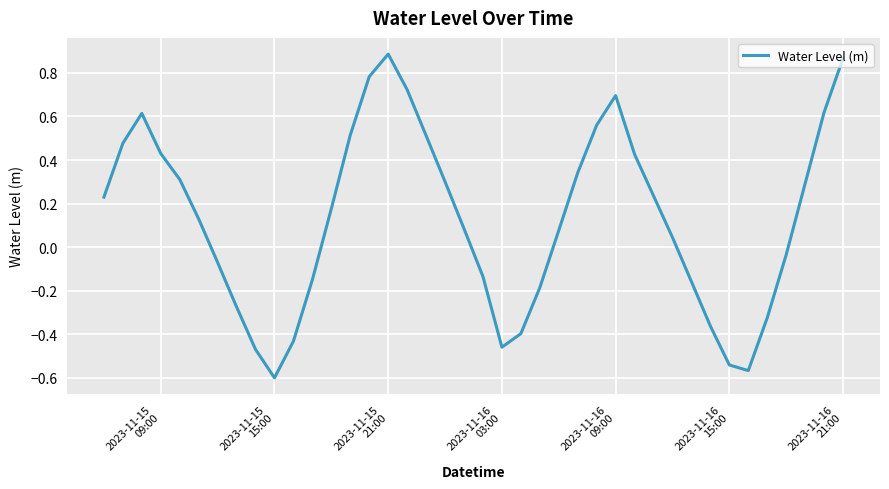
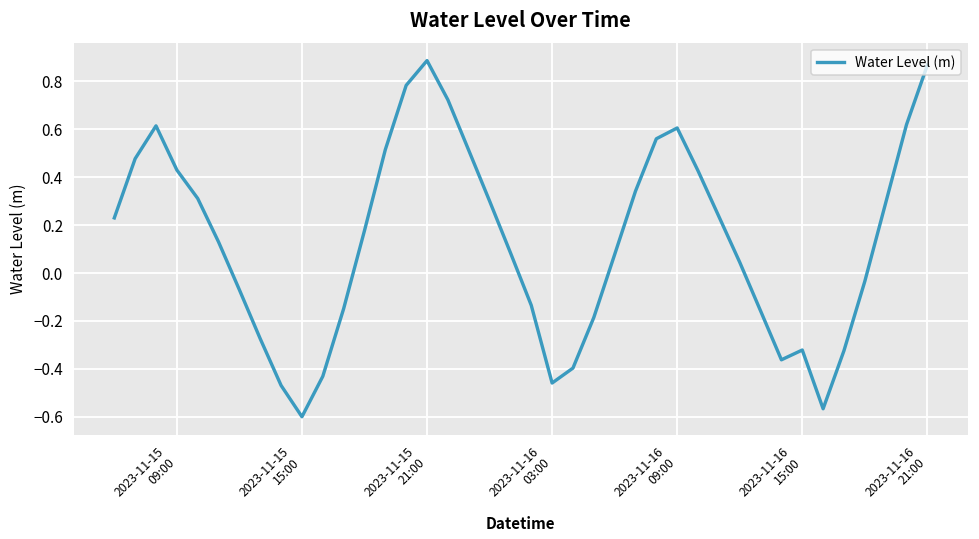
  {
    "2023-11-15 09:00": 0.43,
    "2023-11-15 15:00": -0.60,
    "2023-11-15 21:00": 0.89,
    "2023-11-16 03:00": -0.46,
-   "2023-11-16 09:00": 0.70,
-   "2023-11-16 15:00": -0.54
+   "2023-11-16 09:00": 0.60,
+   "2023-11-16 15:00": -0.32
  }
